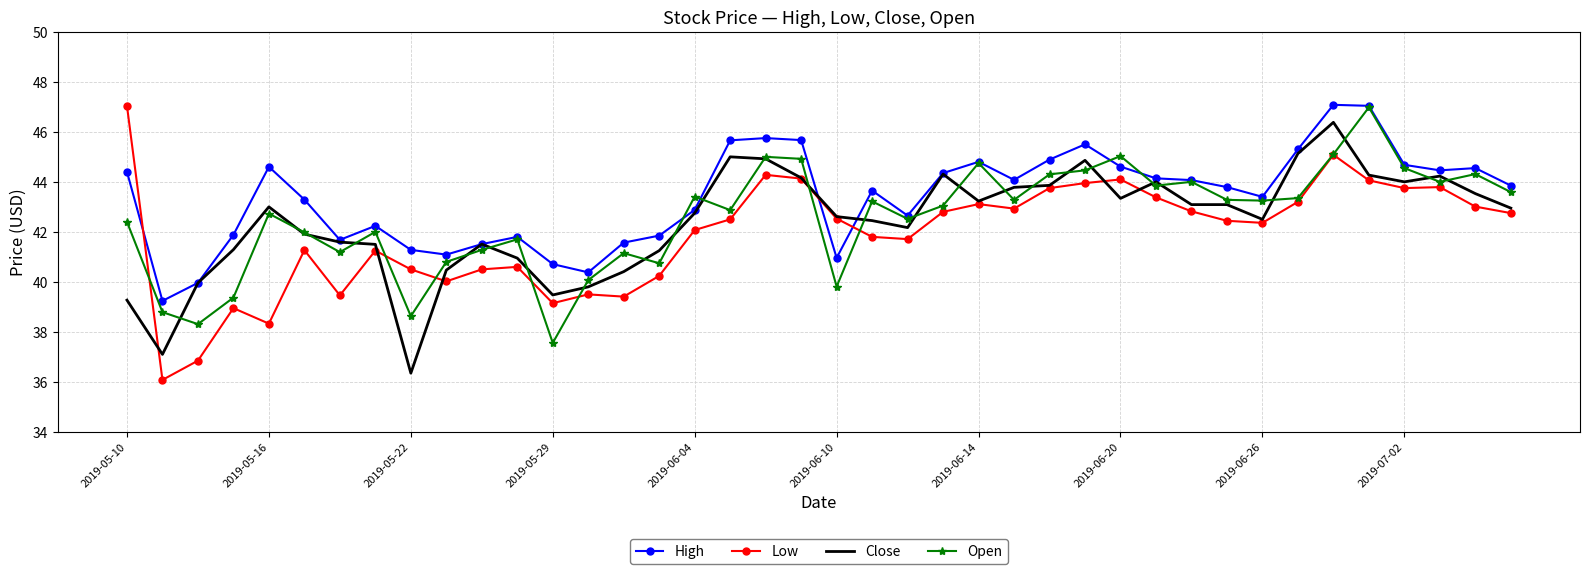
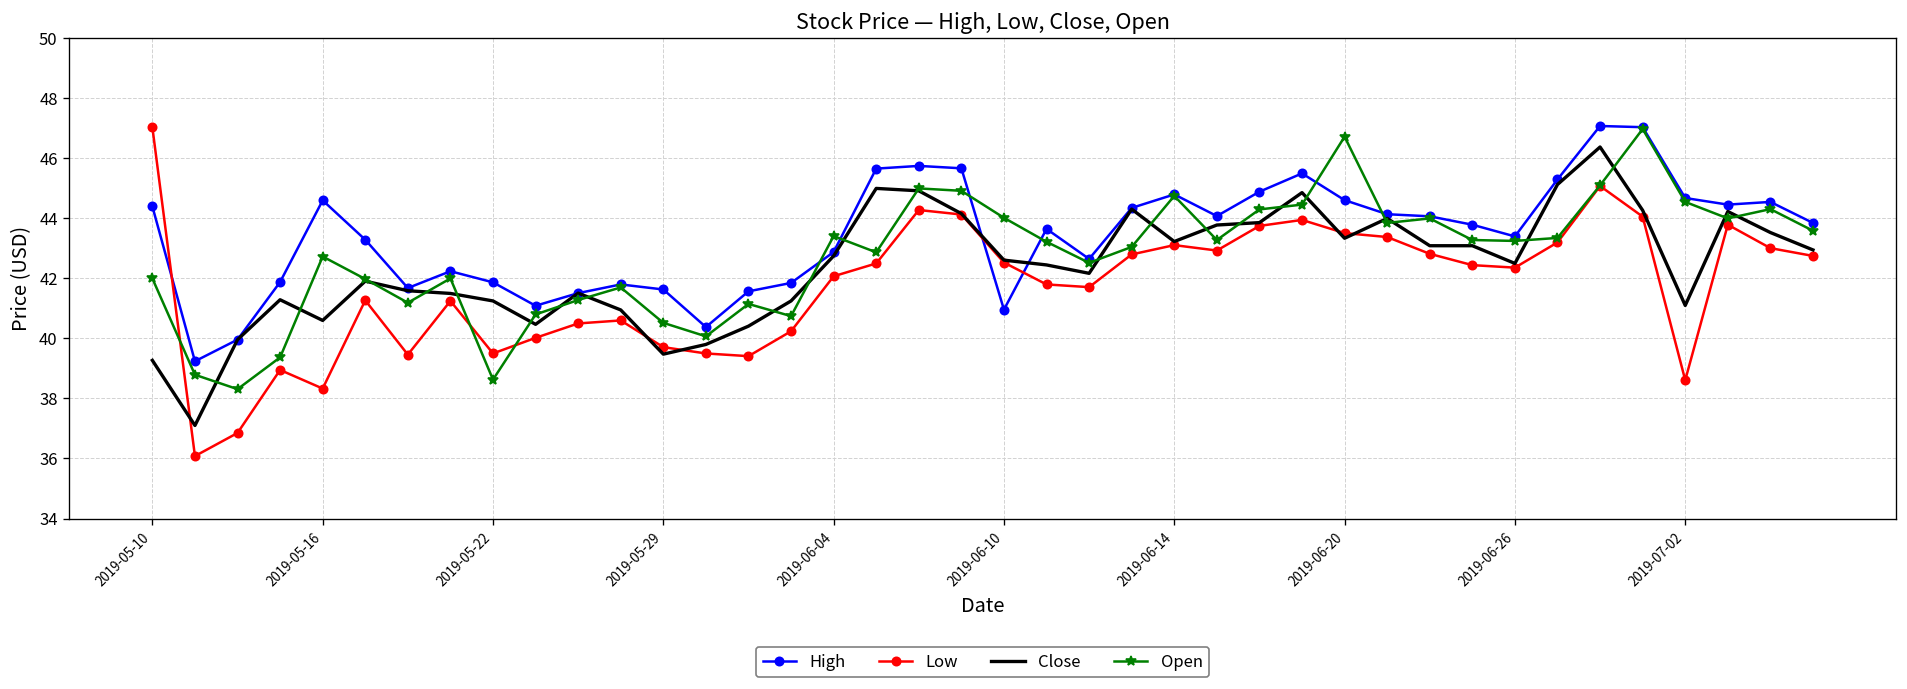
  {
    "High": {
      "2019-05-10": 44.4,
      "2019-05-16": 44.6,
-     "2019-05-22": 41.3,
-     "2019-05-29": 40.7,
+     "2019-05-22": 41.9,
+     "2019-05-29": 41.6,
      "2019-06-04": 42.9,
      "2019-06-10": 41.0,
      "2019-06-20": 44.6,
      "2019-06-26": 43.4,
      "2019-07-02": 44.7
    },
    "Low": {
      "2019-05-10": 47.0,
      "2019-05-16": 38.3,
-     "2019-05-22": 40.5,
-     "2019-05-29": 39.1,
+     "2019-05-22": 39.5,
+     "2019-05-29": 39.7,
      "2019-06-04": 42.1,
      "2019-06-14": 43.1,
-     "2019-06-20": 44.1,
+     "2019-06-20": 43.5,
      "2019-06-26": 42.4,
-     "2019-07-02": 43.8
+     "2019-07-02": 38.6
    },
    "Close": {
      "2019-05-10": 39.3,
-     "2019-05-16": 43.0,
-     "2019-05-22": 36.4,
+     "2019-05-16": 40.6,
+     "2019-05-22": 41.3,
      "2019-05-29": 39.5,
      "2019-06-04": 42.8,
      "2019-06-14": 43.2,
      "2019-06-20": 43.3,
      "2019-06-26": 42.5,
-     "2019-07-02": 44.0
+     "2019-07-02": 41.1
    },
    "Open": {
-     "2019-05-10": 42.4,
+     "2019-05-10": 42.0,
      "2019-05-16": 42.7,
      "2019-05-22": 38.6,
-     "2019-05-29": 37.6,
+     "2019-05-29": 40.5,
      "2019-06-04": 43.4,
-     "2019-06-10": 39.8,
-     "2019-06-20": 45.0,
+     "2019-06-10": 44.0,
+     "2019-06-20": 46.7,
      "2019-06-26": 43.3,
      "2019-07-02": 44.5
    }
  }
